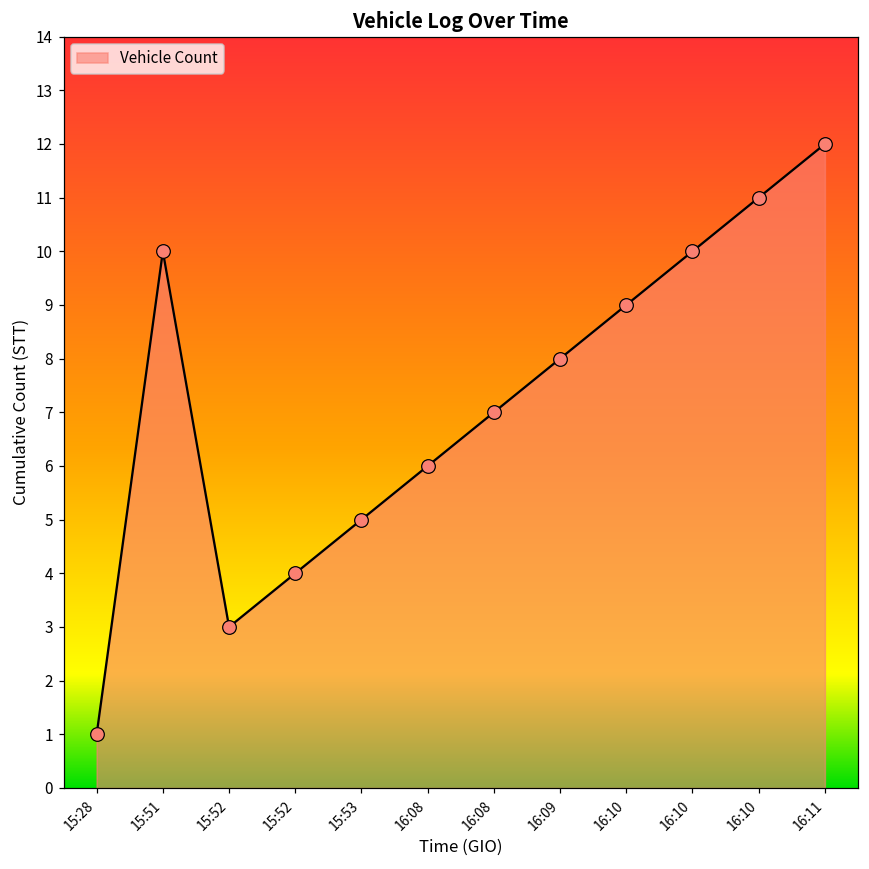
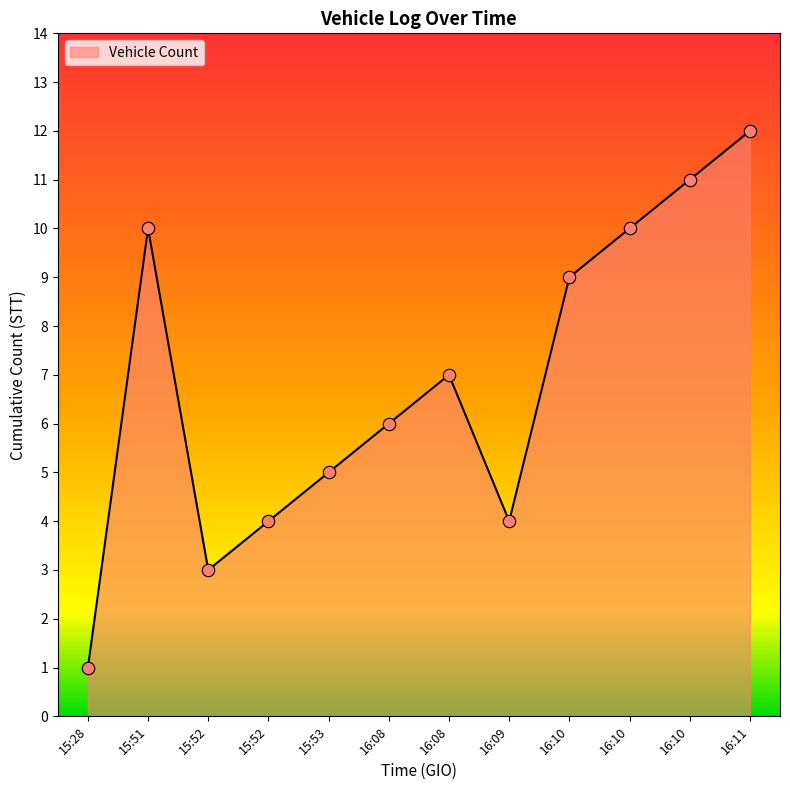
  {
    "15:28": 1,
    "15:51": 10,
    "15:53": 5,
-   "16:09": 8,
+   "16:09": 4,
    "16:11": 12
  }
